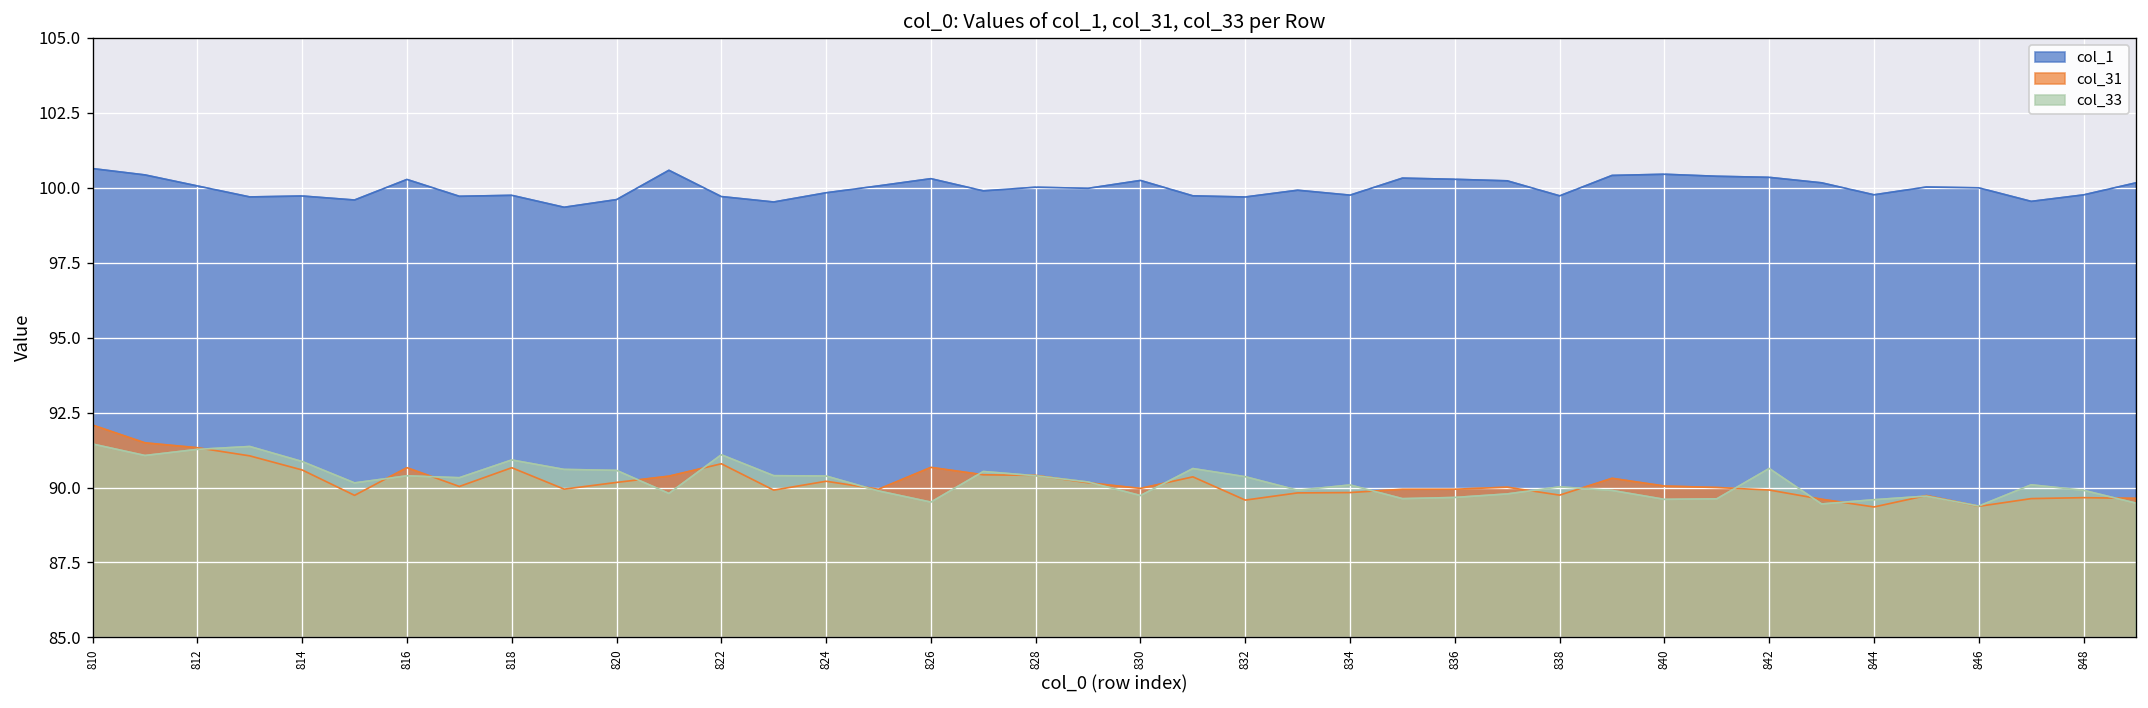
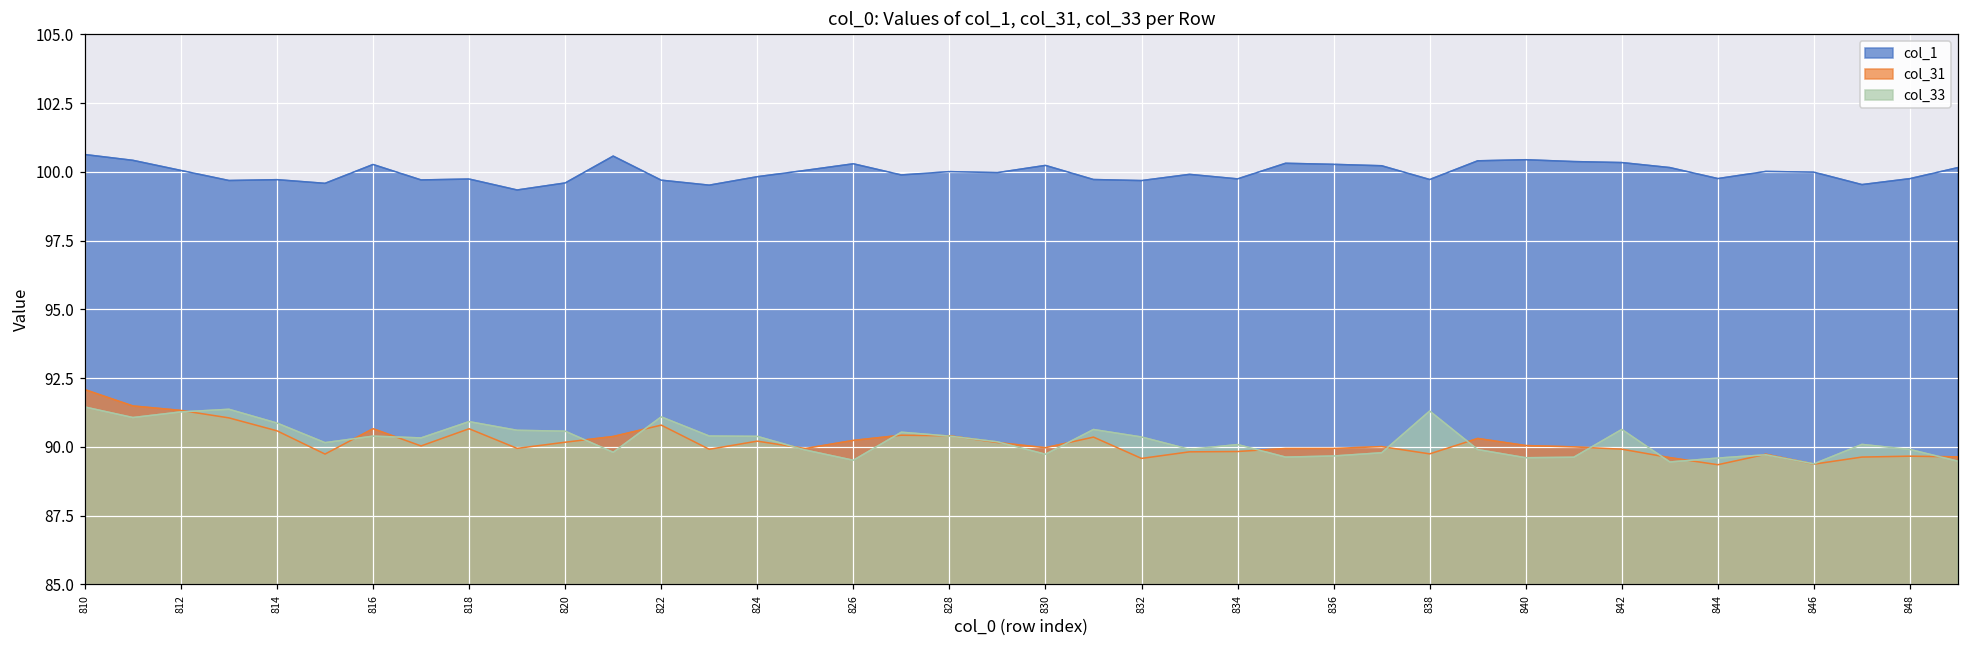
  {
    "col_1": {
      "810": 100.6,
      "812": 100.1,
      "814": 99.7,
      "816": 100.3,
      "818": 99.7,
      "820": 99.6,
      "822": 99.7,
      "824": 99.8,
      "826": 100.3,
      "828": 100.0,
      "830": 100.2,
      "832": 99.7,
      "834": 99.7,
      "836": 100.3,
      "838": 99.7,
      "840": 100.4,
      "842": 100.3,
      "844": 99.8,
      "846": 100.0,
      "848": 99.8
    },
    "col_31": {
      "810": 92.1,
      "814": 90.6,
      "816": 90.7,
      "818": 90.7,
      "820": 90.2,
      "822": 90.8,
      "824": 90.2,
-     "826": 90.7,
+     "826": 90.2,
      "830": 90.0,
      "832": 89.6,
      "834": 89.8,
      "836": 89.9,
      "838": 89.7,
      "840": 90.0,
      "842": 89.9,
      "844": 89.4,
      "848": 89.7
    },
    "col_33": {
      "810": 91.4,
      "814": 90.9,
      "816": 90.4,
      "818": 90.9,
      "820": 90.6,
      "822": 91.1,
      "824": 90.4,
      "826": 89.5,
      "830": 89.7,
      "832": 90.4,
      "834": 90.1,
      "836": 89.7,
-     "838": 90.0,
+     "838": 91.3,
      "840": 89.6,
      "842": 90.6,
      "844": 89.6,
      "848": 89.9
    }
  }
